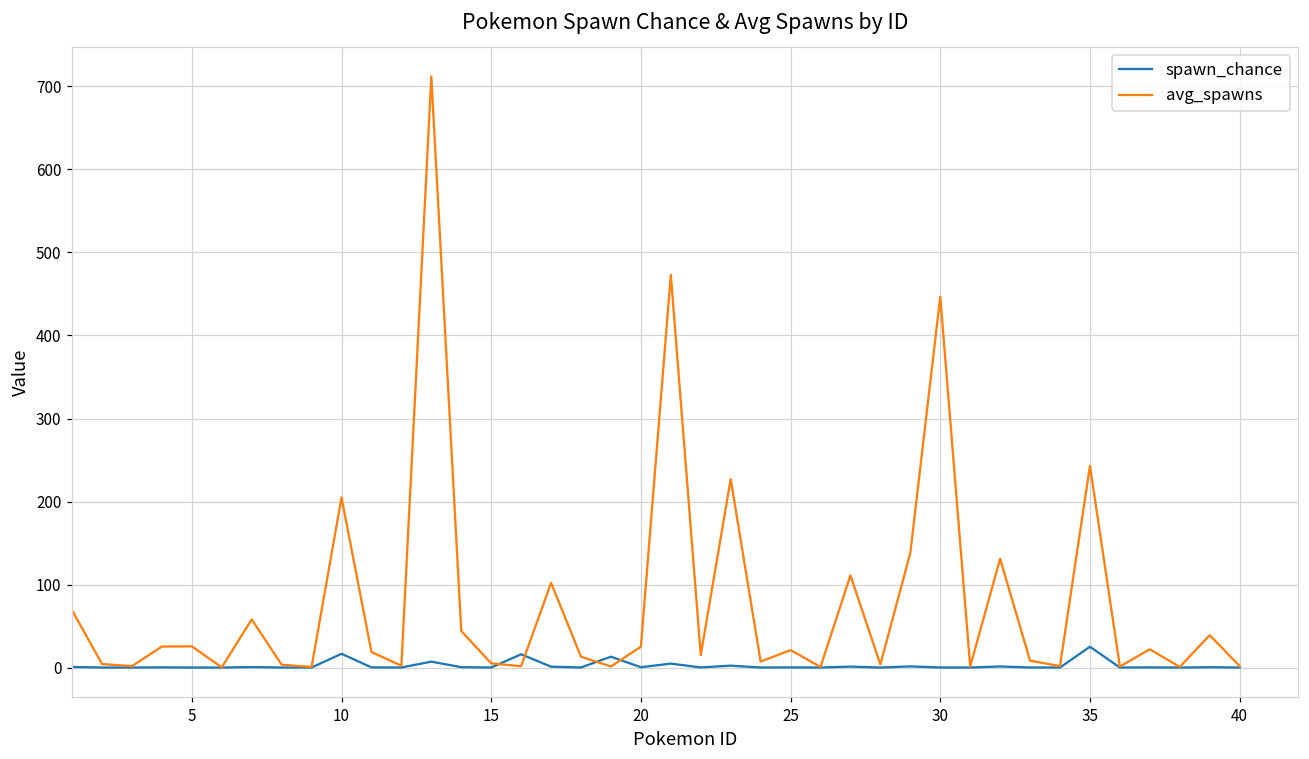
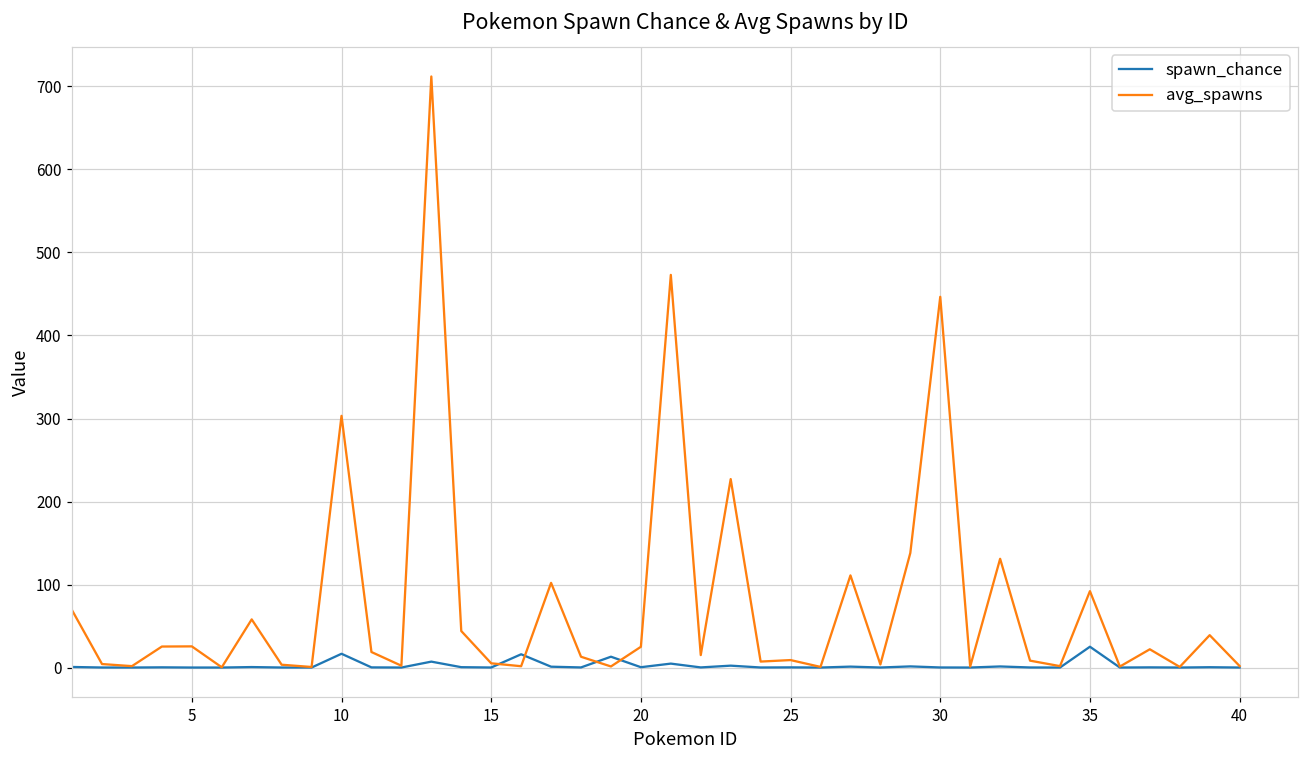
  {
    "spawn_chance": {
      "5": 0,
      "10": 20,
      "15": 0,
      "20": 0,
      "25": 0,
      "30": 0,
      "35": 30
    },
    "avg_spawns": {
      "5": 30,
-     "10": 200,
+     "10": 300,
      "15": 10,
      "20": 30,
-     "25": 20,
+     "25": 10,
      "30": 450,
-     "35": 240
+     "35": 90
    }
  }
